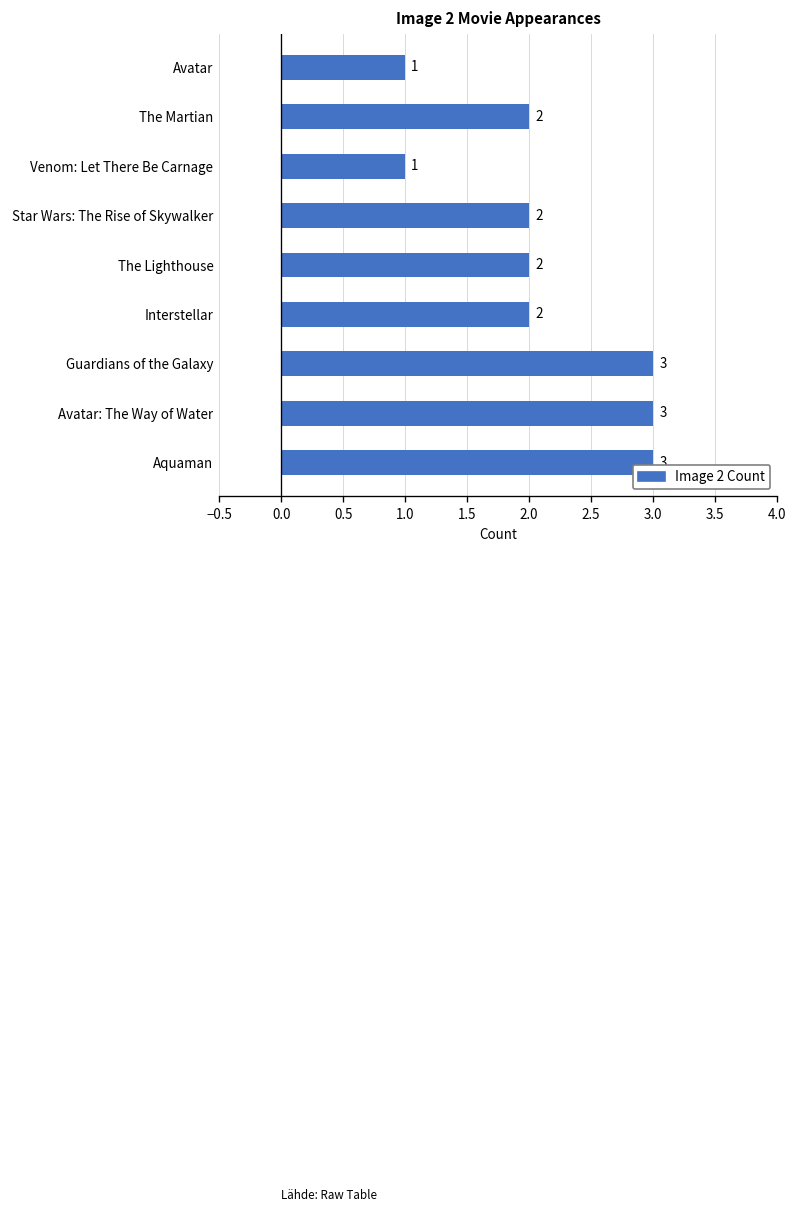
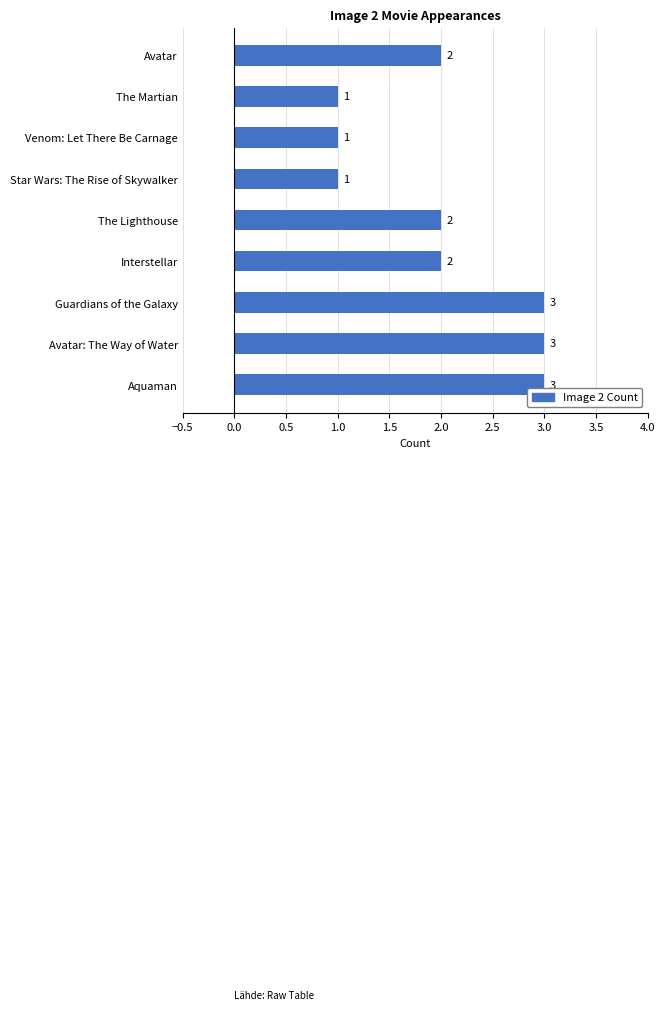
  {
-   "Avatar": 1,
-   "The Martian": 2,
+   "Avatar": 2,
+   "The Martian": 1,
    "Venom: Let There Be Carnage": 1,
-   "Star Wars: The Rise of Skywalker": 2,
+   "Star Wars: The Rise of Skywalker": 1,
    "The Lighthouse": 2,
    "Interstellar": 2,
    "Guardians of the Galaxy": 3,
    "Avatar: The Way of Water": 3
  }
